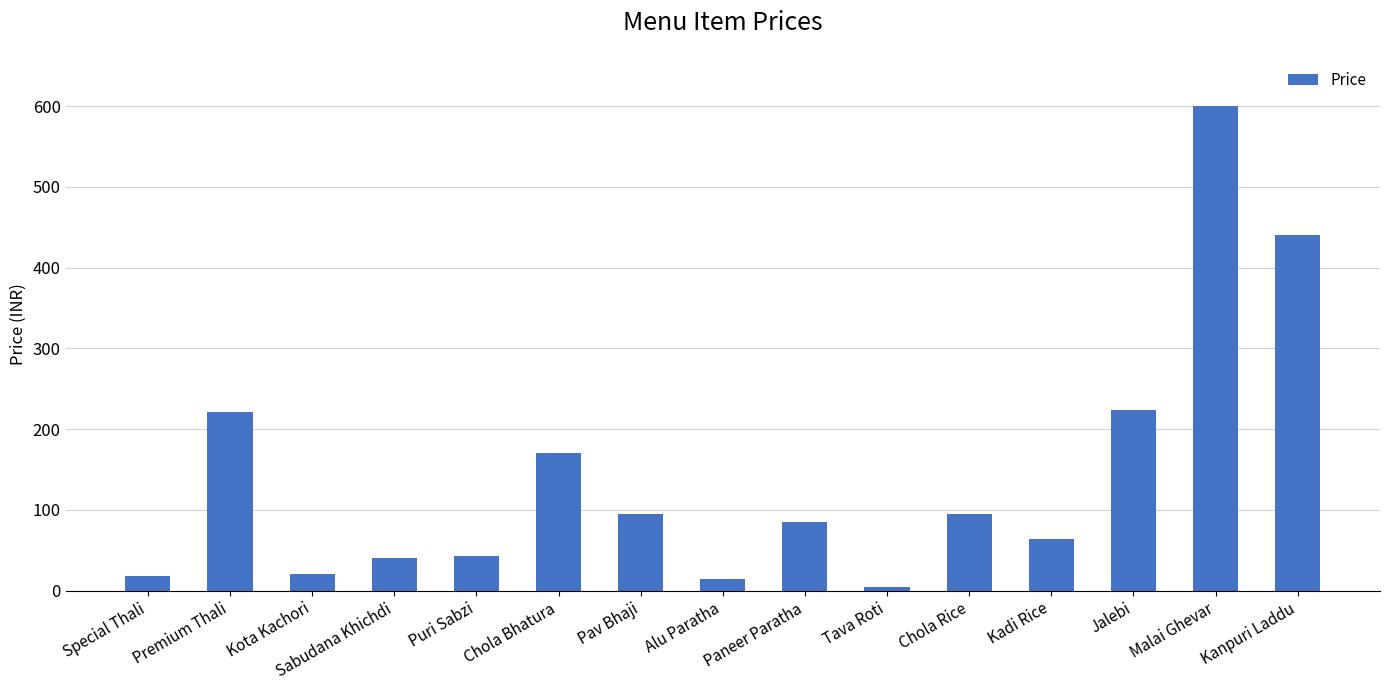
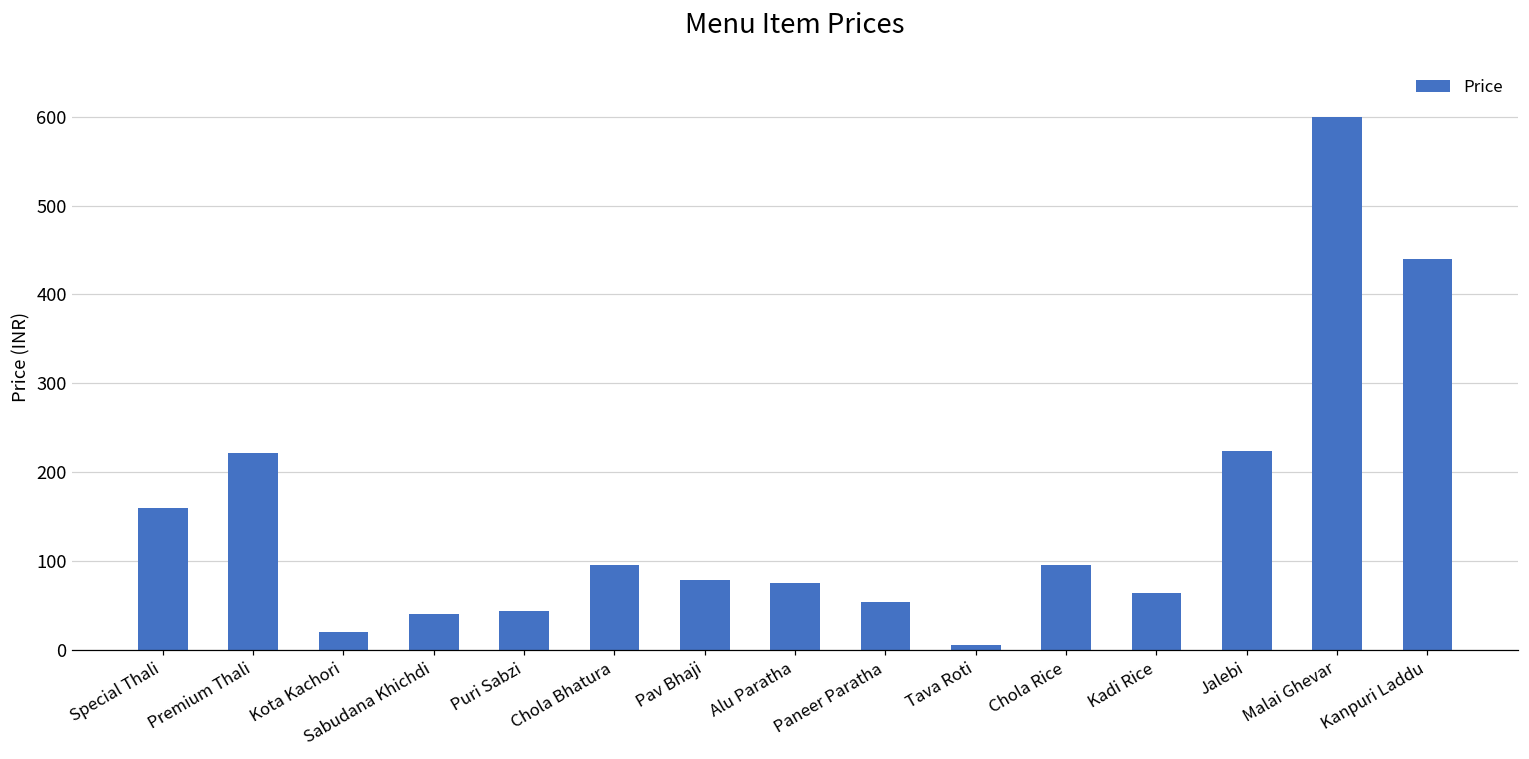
  {
-   "Special Thali": 20,
+   "Special Thali": 160,
    "Premium Thali": 220,
    "Kota Kachori": 20,
    "Sabudana Khichdi": 40,
    "Puri Sabzi": 40,
-   "Chola Bhatura": 170,
-   "Pav Bhaji": 100,
-   "Alu Paratha": 20,
-   "Paneer Paratha": 90,
+   "Chola Bhatura": 100,
+   "Pav Bhaji": 80,
+   "Alu Paratha": 80,
+   "Paneer Paratha": 50,
    "Tava Roti": 10,
    "Chola Rice": 100,
    "Kadi Rice": 60,
    "Jalebi": 220,
    "Malai Ghevar": 600,
    "Kanpuri Laddu": 440
  }
